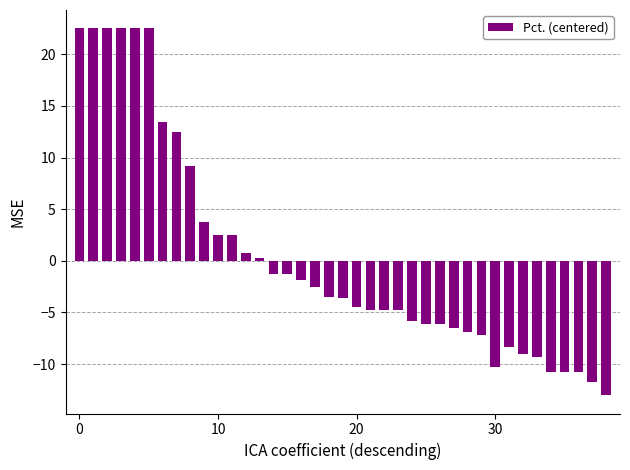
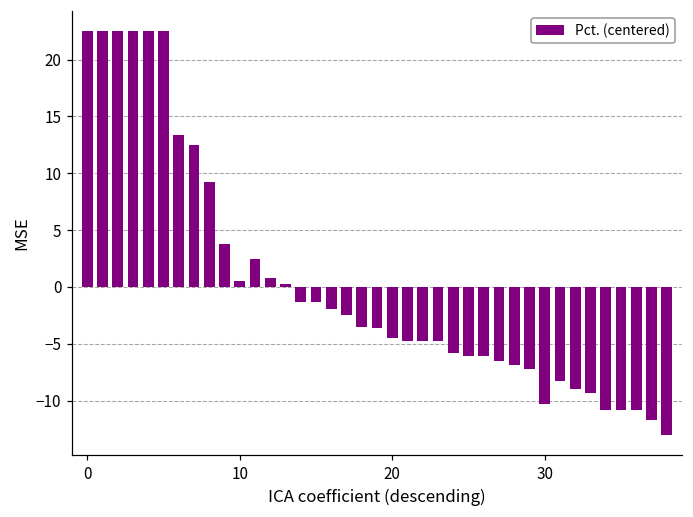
  {
    "0": 22.5,
-   "10": 2.5,
+   "10": 0.5,
    "20": -4.5,
    "30": -10.3
  }
